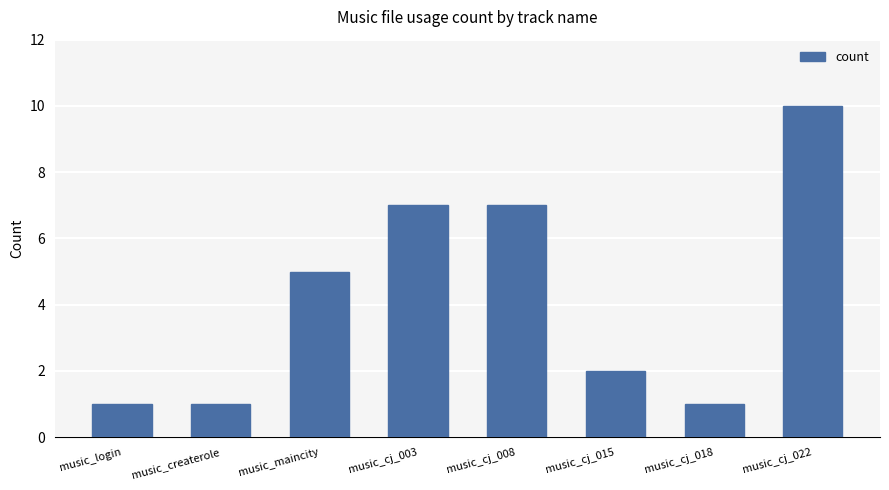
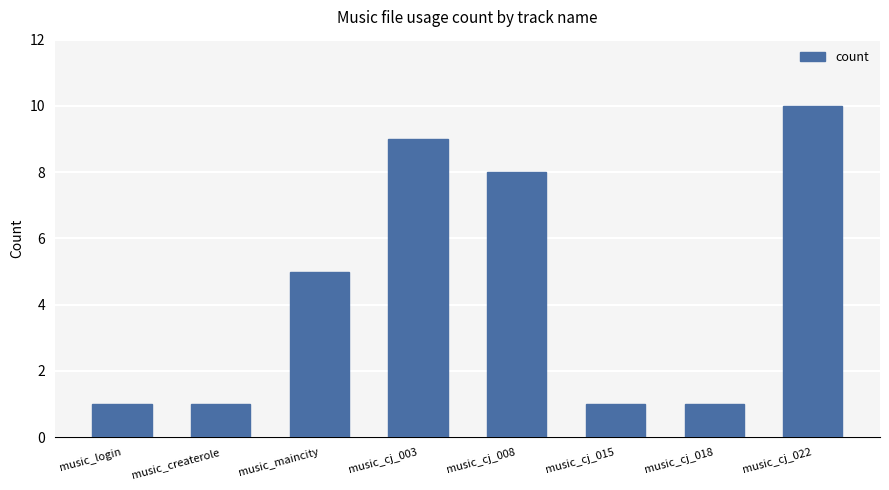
  {
    "music_login": 1,
    "music_createrole": 1,
    "music_maincity": 5,
-   "music_cj_003": 7,
-   "music_cj_008": 7,
-   "music_cj_015": 2,
+   "music_cj_003": 9,
+   "music_cj_008": 8,
+   "music_cj_015": 1,
    "music_cj_018": 1,
    "music_cj_022": 10
  }
